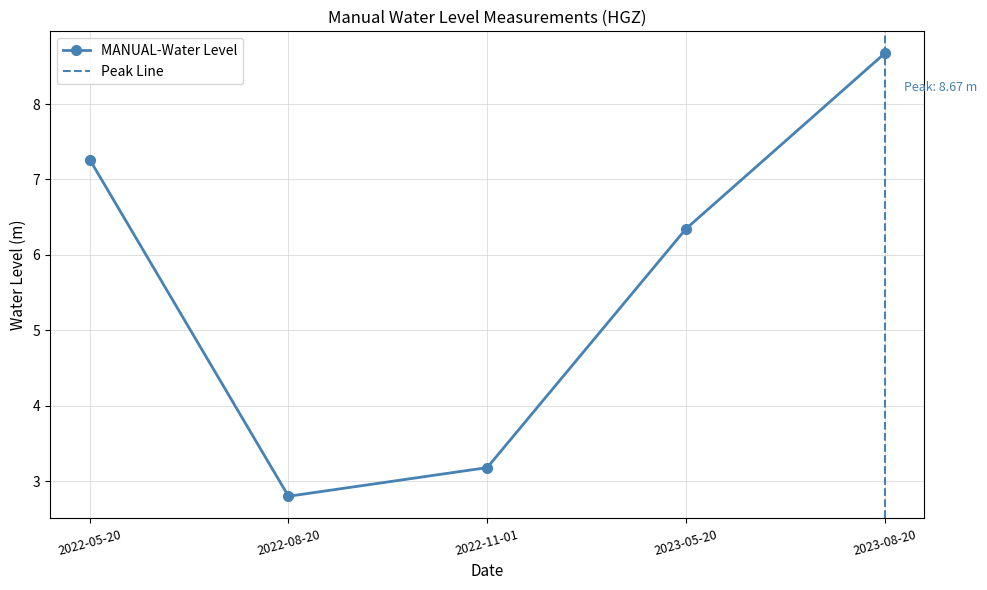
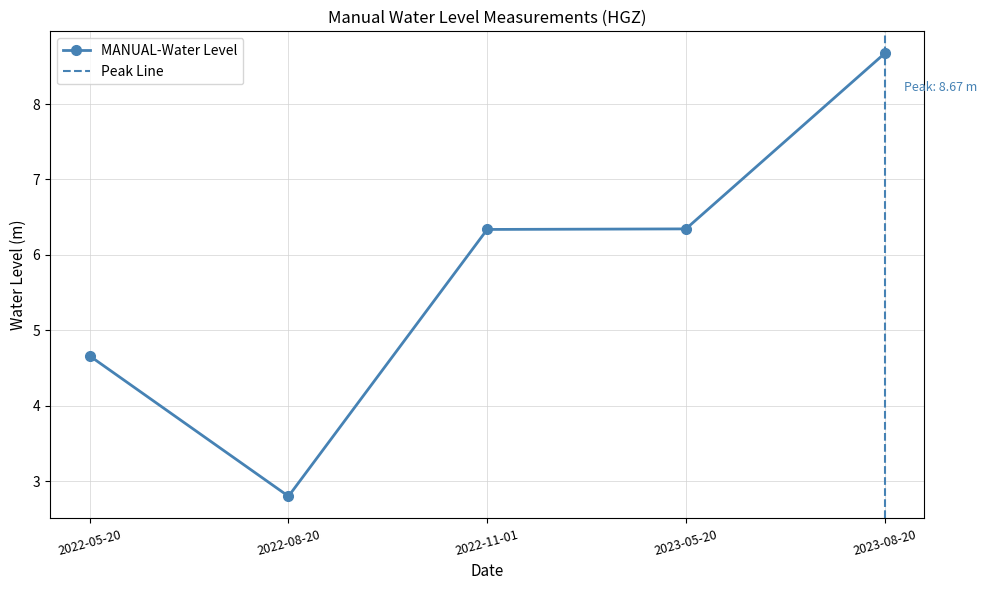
  {
-   "2022-05-20": 7.3,
+   "2022-05-20": 4.7,
    "2022-08-20": 2.8,
-   "2022-11-01": 3.2,
+   "2022-11-01": 6.3,
    "2023-05-20": 6.3,
    "2023-08-20": 8.7
  }
